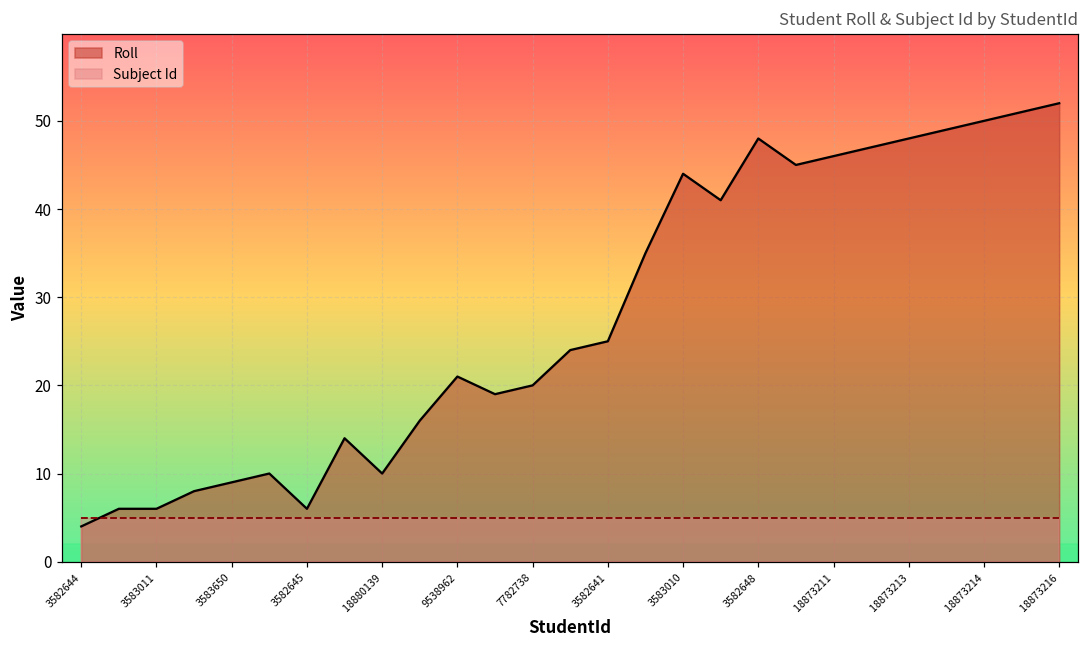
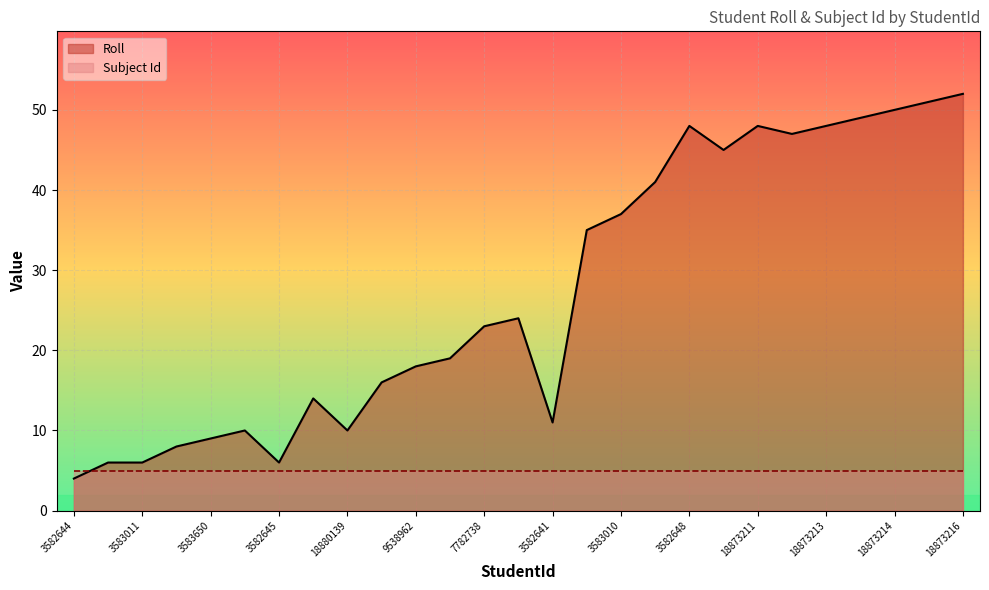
  {
    "Roll": {
      "3582644": 4,
      "3583011": 6,
      "3583650": 9,
      "3582645": 6,
      "18880139": 10,
-     "9538962": 21,
-     "7782738": 20,
-     "3582641": 25,
-     "3583010": 44,
+     "9538962": 18,
+     "7782738": 23,
+     "3582641": 11,
+     "3583010": 37,
      "3582648": 48,
-     "18873211": 46,
+     "18873211": 48,
      "18873213": 48,
      "18873214": 50,
      "18873216": 52
    },
    "Subject Id": {
      "3582644": 5,
      "3583011": 5,
      "3583650": 5,
      "3582645": 5,
      "18880139": 5,
      "9538962": 5,
      "7782738": 5,
      "3582641": 5,
      "3583010": 5,
      "3582648": 5,
      "18873211": 5,
      "18873213": 5,
      "18873214": 5,
      "18873216": 5
    }
  }
